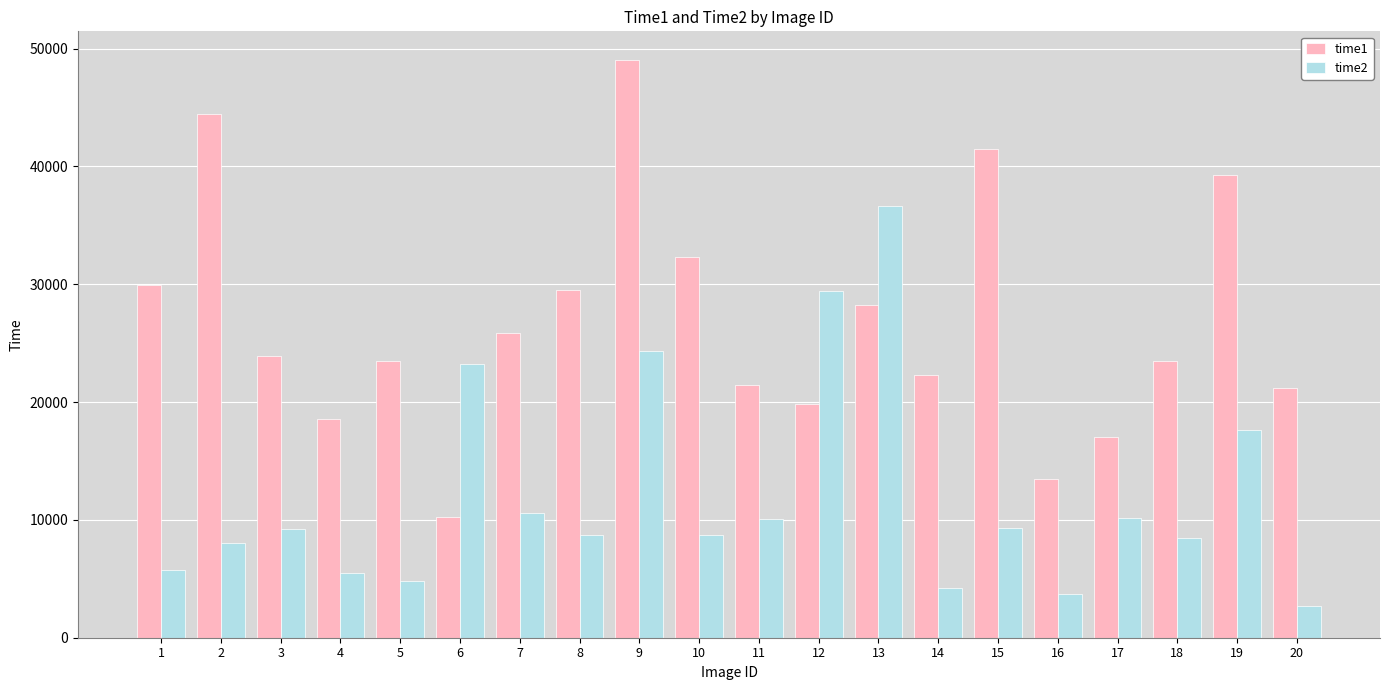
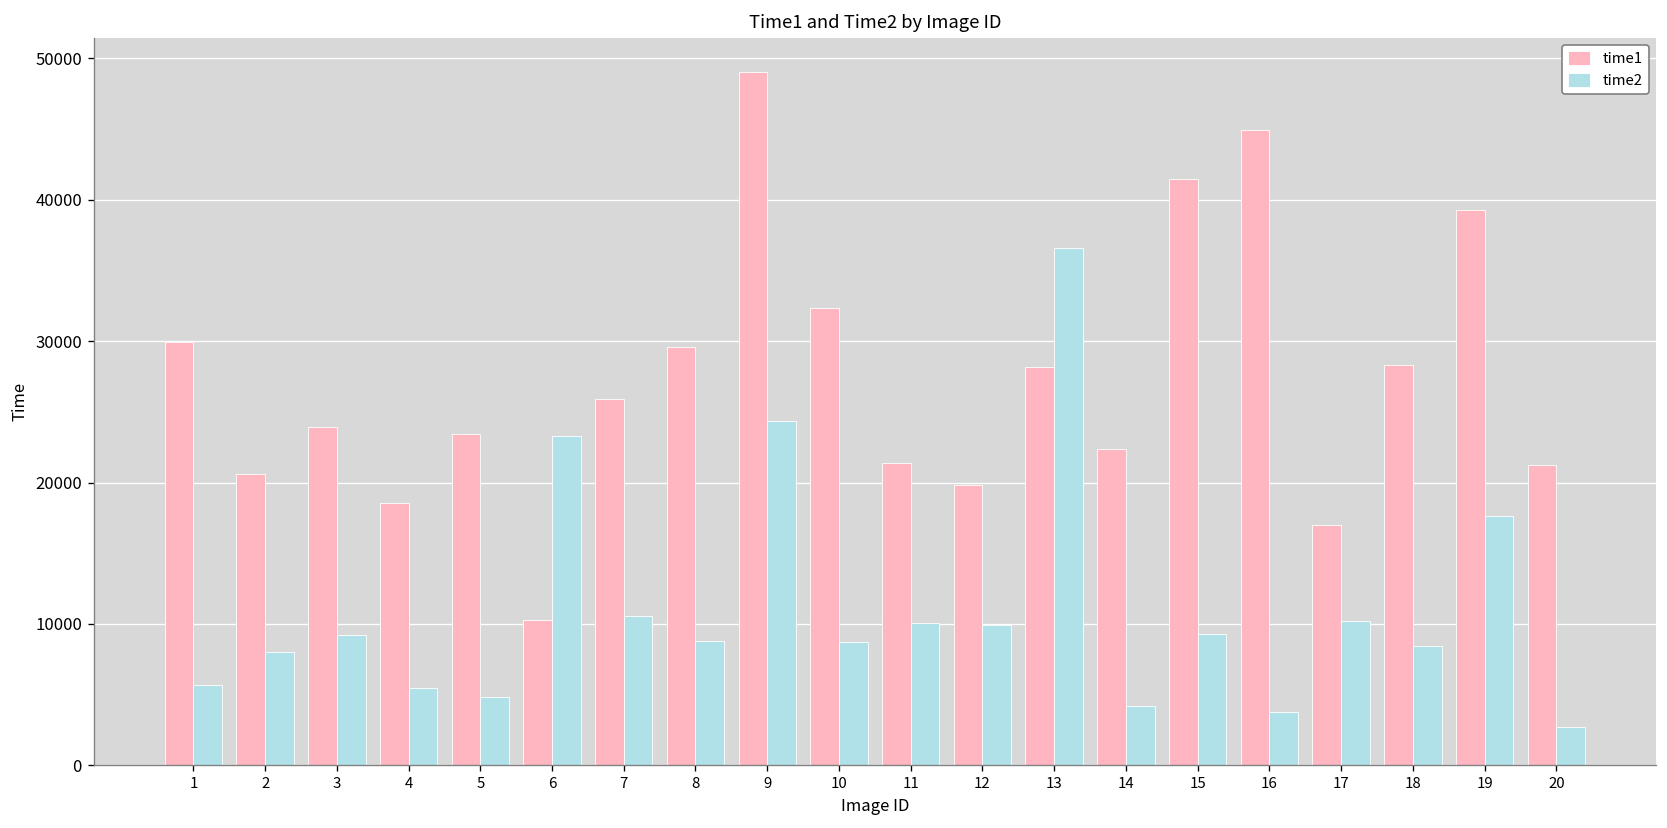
  {
    "time1": {
      "1": 29900,
-     "2": 44500,
+     "2": 20600,
      "3": 23900,
      "4": 18500,
      "5": 23500,
      "6": 10300,
      "7": 25900,
      "8": 29600,
      "9": 49000,
      "10": 32300,
      "11": 21400,
      "12": 19800,
      "13": 28200,
      "14": 22300,
      "15": 41400,
-     "16": 13500,
+     "16": 44900,
      "17": 17000,
-     "18": 23500,
+     "18": 28300,
      "19": 39300,
      "20": 21200
    },
    "time2": {
      "1": 5700,
      "2": 8000,
      "3": 9200,
      "4": 5500,
      "5": 4800,
      "6": 23300,
      "7": 10600,
      "8": 8800,
      "9": 24300,
      "10": 8800,
      "11": 10100,
-     "12": 29400,
+     "12": 9900,
      "13": 36600,
      "14": 4200,
      "15": 9300,
      "16": 3700,
      "17": 10200,
      "18": 8400,
      "19": 17600,
      "20": 2700
    }
  }
